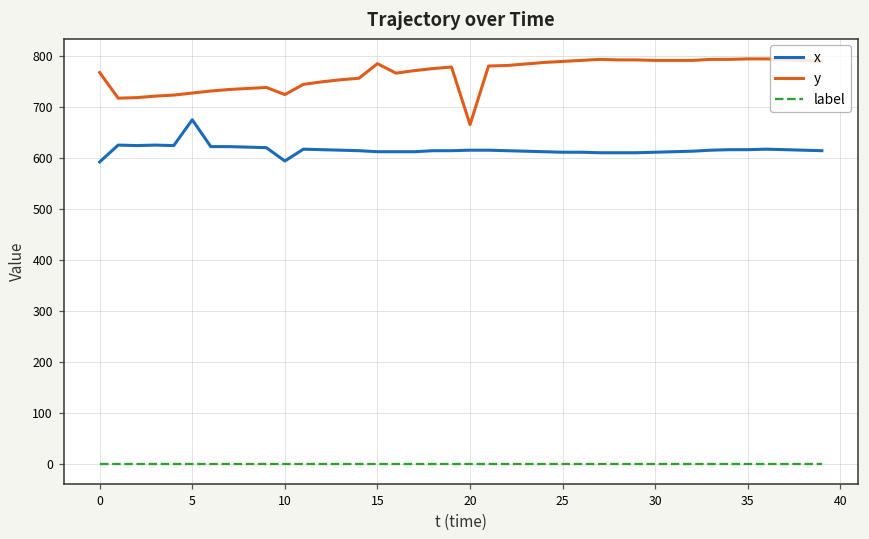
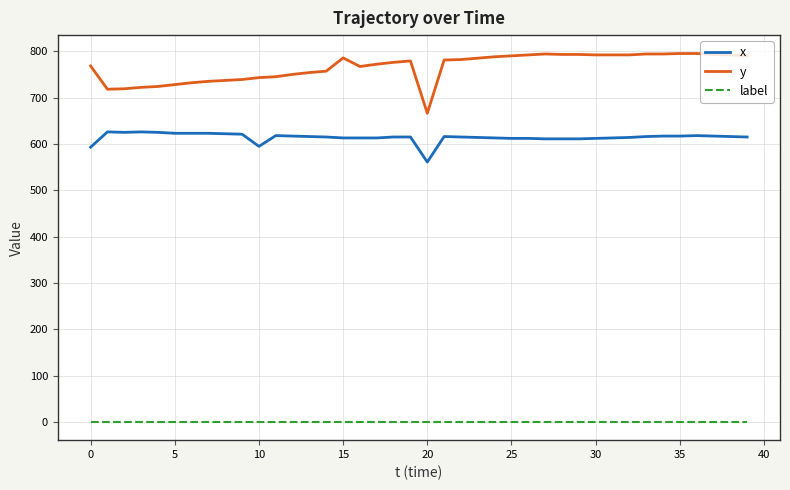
  {
    "x": {
      "0": 590,
-     "5": 680,
+     "5": 620,
      "10": 590,
      "15": 610,
-     "20": 620,
+     "20": 560,
      "25": 610,
      "30": 610,
      "35": 620
    },
    "y": {
      "0": 770,
      "5": 730,
-     "10": 730,
+     "10": 740,
      "15": 790,
      "20": 670,
      "25": 790,
      "30": 790,
      "35": 800
    },
    "label": {
      "0": 0,
      "5": 0,
      "10": 0,
      "15": 0,
      "20": 0,
      "25": 0,
      "30": 0,
      "35": 0
    }
  }
